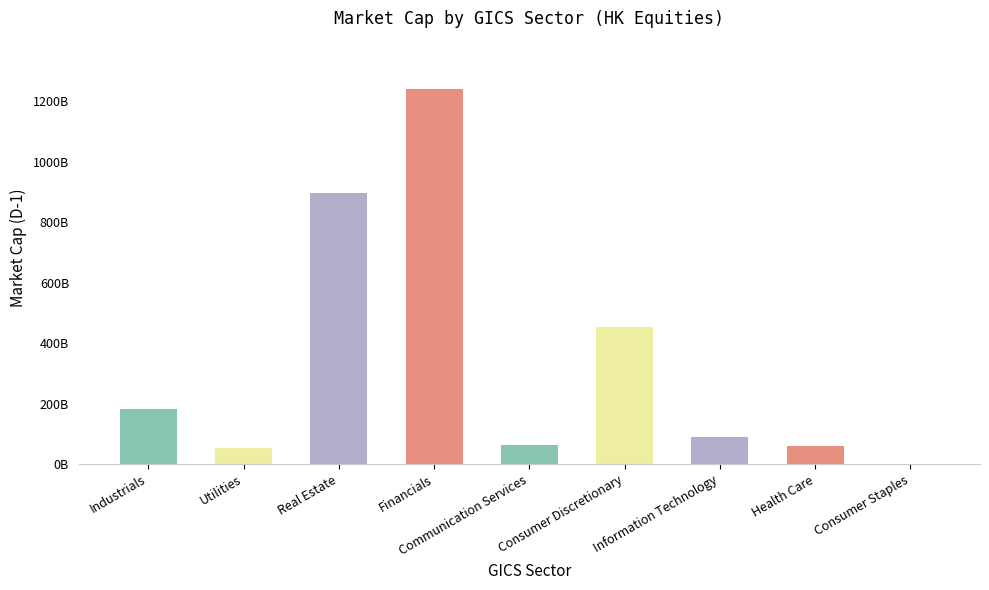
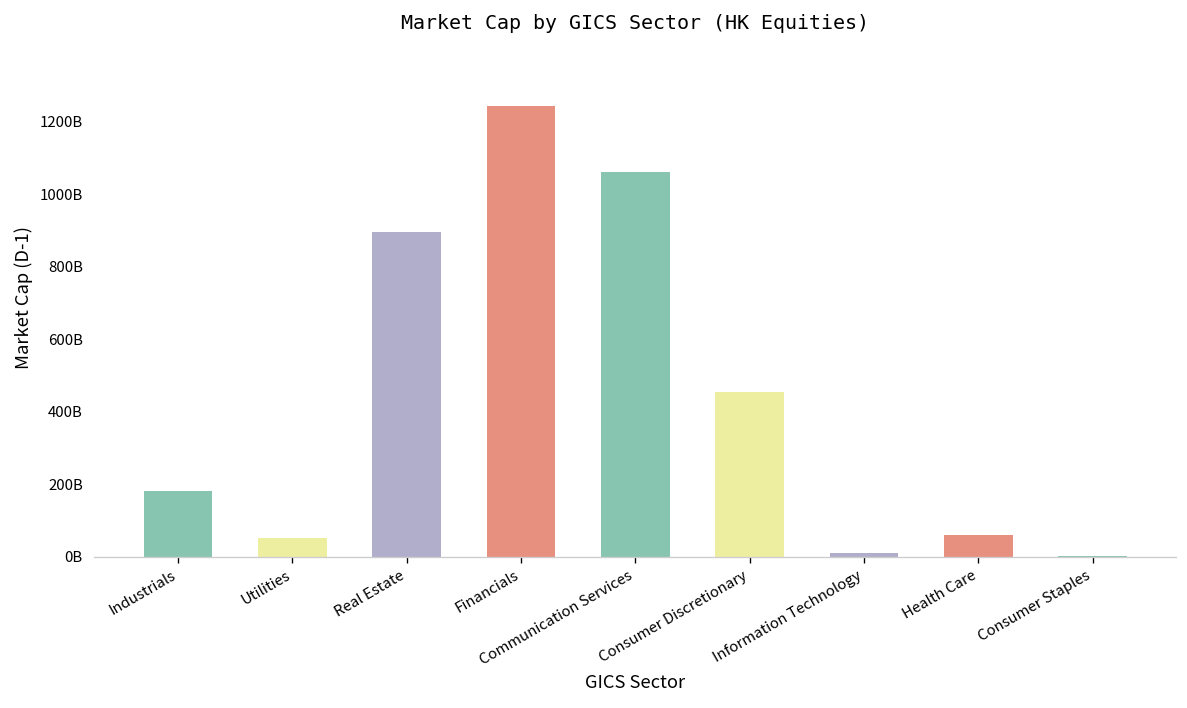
  {
    "Industrials": 180000000000,
    "Utilities": 50000000000,
    "Real Estate": 900000000000,
    "Financials": 1240000000000,
-   "Communication Services": 60000000000,
+   "Communication Services": 1060000000000,
    "Consumer Discretionary": 450000000000,
-   "Information Technology": 90000000000,
+   "Information Technology": 10000000000,
    "Health Care": 60000000000
  }
